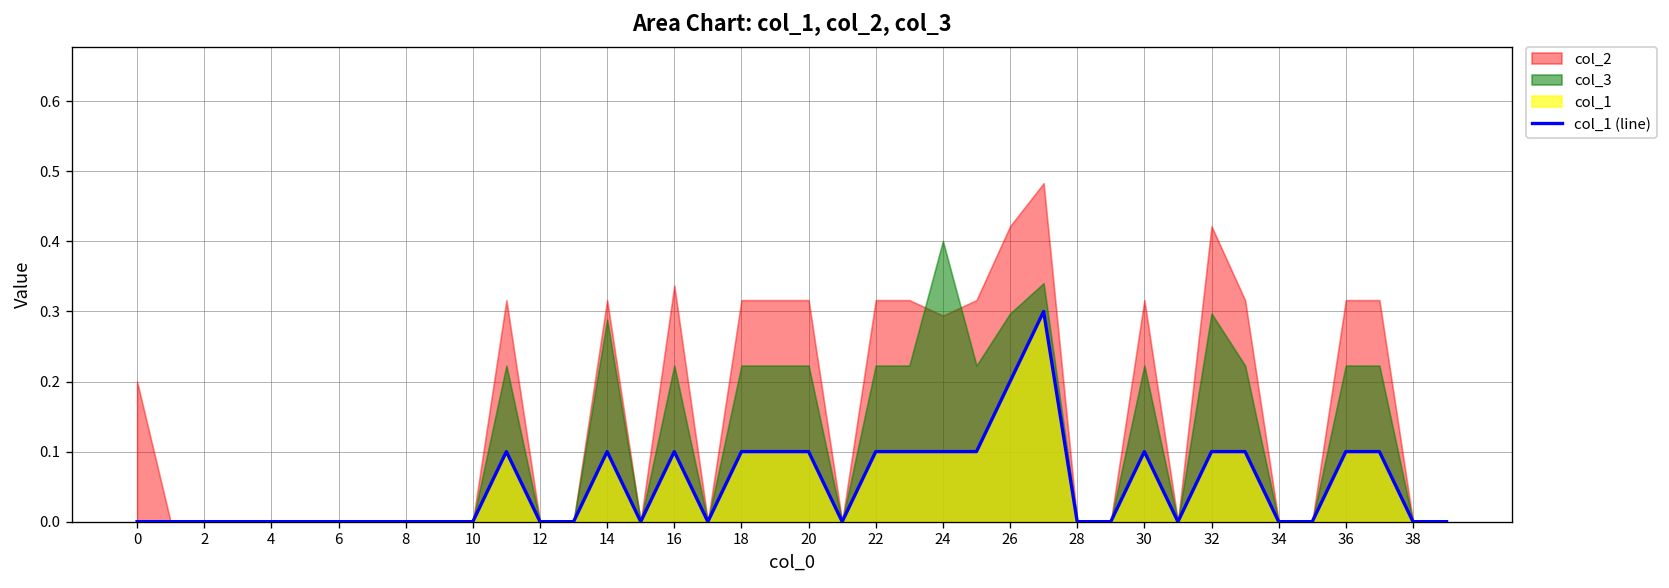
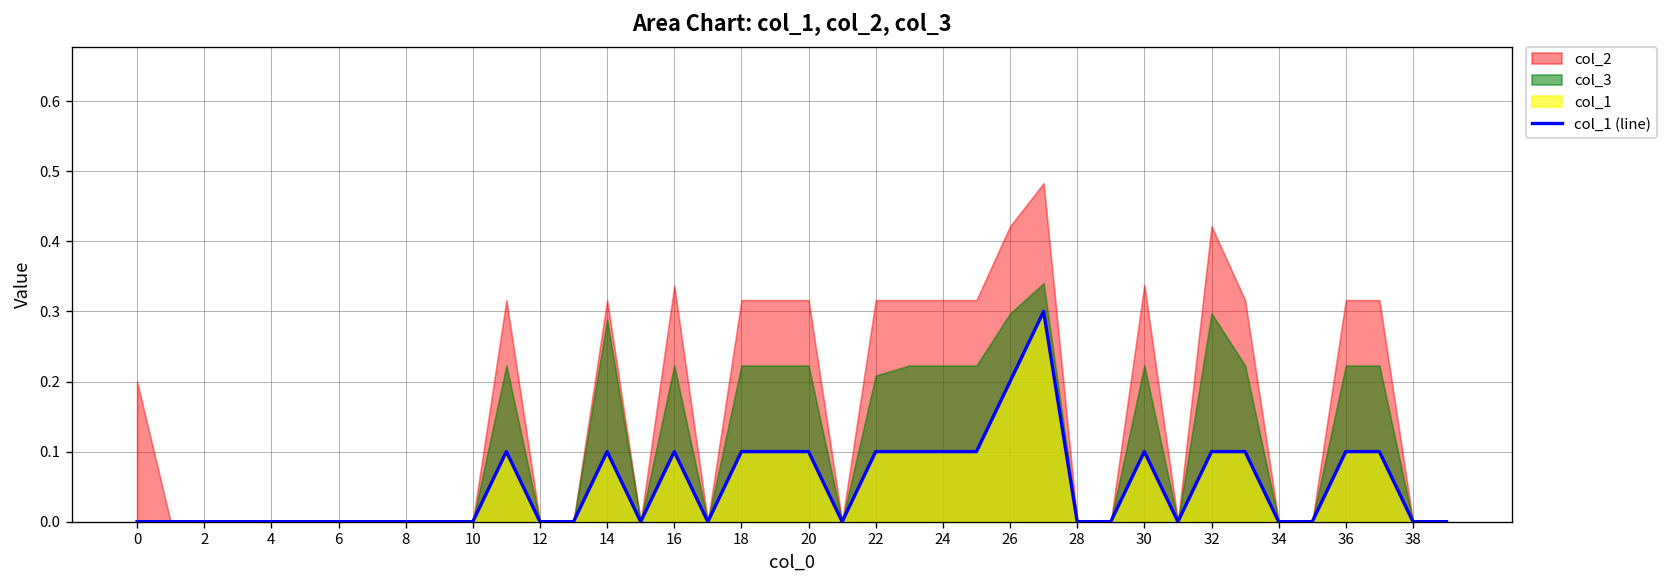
  {
    "col_2": {
      "0": 0.20,
      "14": 0.32,
      "16": 0.34,
      "18": 0.32,
      "20": 0.32,
      "22": 0.32,
-     "24": 0.29,
+     "24": 0.32,
      "26": 0.42,
-     "30": 0.32,
+     "30": 0.34,
      "32": 0.42,
      "36": 0.32
    },
    "col_3": {
      "14": 0.29,
      "16": 0.22,
      "18": 0.22,
      "20": 0.22,
-     "22": 0.22,
-     "24": 0.40,
+     "22": 0.21,
+     "24": 0.22,
      "26": 0.30,
      "30": 0.22,
      "32": 0.30,
      "36": 0.22
    },
    "col_1": {
      "14": 0.10,
      "16": 0.10,
      "18": 0.10,
      "20": 0.10,
      "22": 0.10,
      "24": 0.10,
      "26": 0.20,
      "30": 0.10,
      "32": 0.10,
      "36": 0.10
    }
  }
